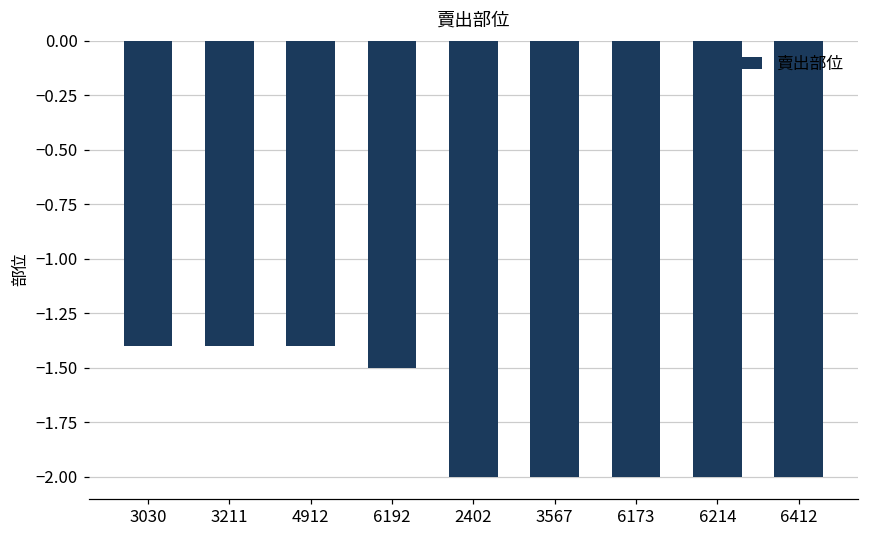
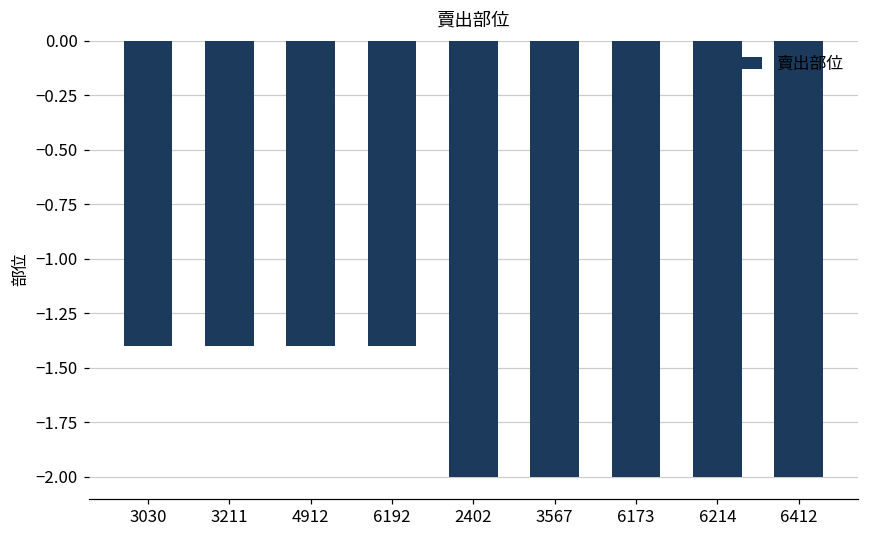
  {
    "3030": -1.4,
    "3211": -1.4,
    "4912": -1.4,
-   "6192": -1.5,
+   "6192": -1.4,
    "2402": -2.0,
    "3567": -2.0,
    "6173": -2.0,
    "6214": -2.0,
    "6412": -2.0
  }
